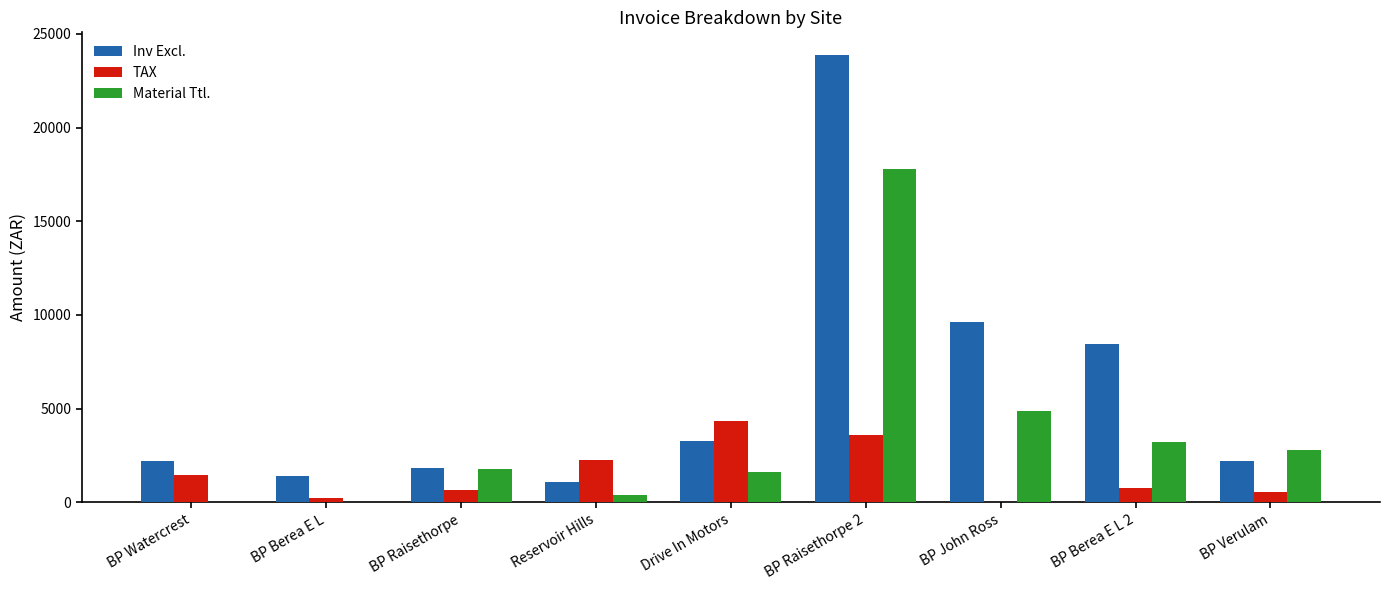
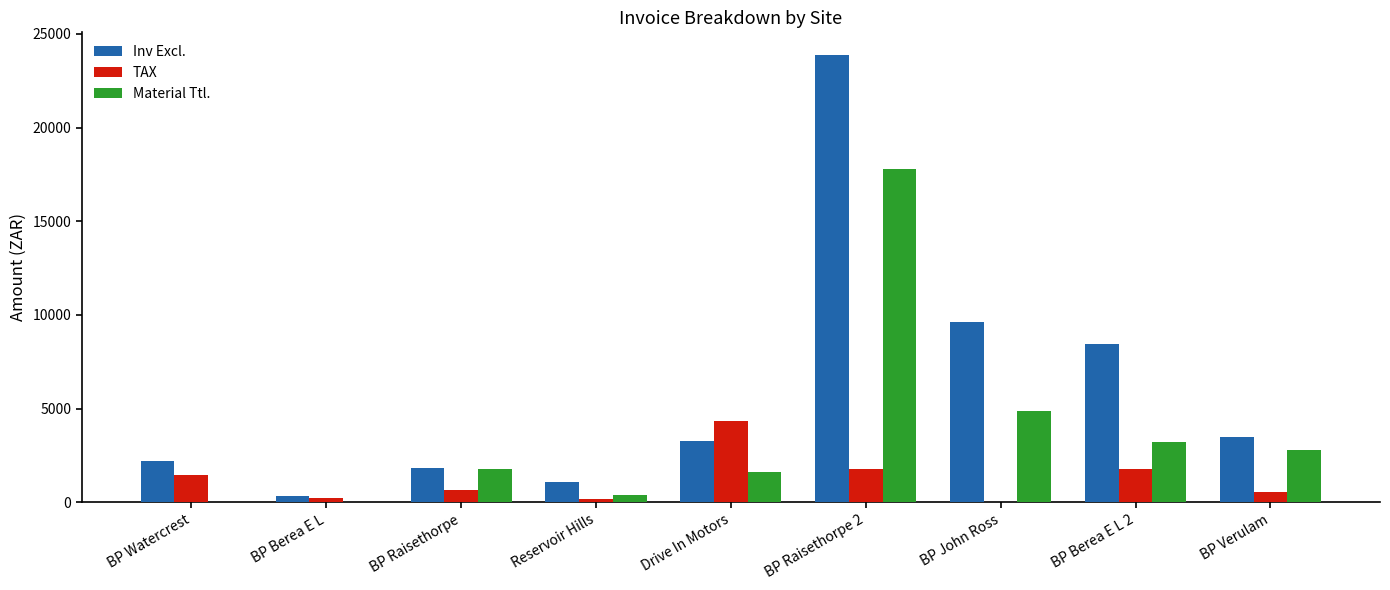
  {
    "Inv Excl.": {
      "BP Watercrest": 2200,
-     "BP Berea E L": 1400,
+     "BP Berea E L": 300,
      "BP Raisethorpe": 1800,
      "Reservoir Hills": 1100,
      "Drive In Motors": 3300,
      "BP Raisethorpe 2": 23900,
      "BP John Ross": 9600,
      "BP Berea E L 2": 8400,
-     "BP Verulam": 2200
+     "BP Verulam": 3500
    },
    "TAX": {
      "BP Watercrest": 1500,
      "BP Berea E L": 200,
      "BP Raisethorpe": 700,
-     "Reservoir Hills": 2300,
+     "Reservoir Hills": 200,
      "Drive In Motors": 4400,
-     "BP Raisethorpe 2": 3600,
+     "BP Raisethorpe 2": 1800,
      "BP John Ross": 0,
-     "BP Berea E L 2": 800,
+     "BP Berea E L 2": 1800,
      "BP Verulam": 500
    },
    "Material Ttl.": {
      "BP Watercrest": 0,
      "BP Berea E L": 0,
      "BP Raisethorpe": 1800,
      "Reservoir Hills": 400,
      "Drive In Motors": 1600,
      "BP Raisethorpe 2": 17800,
      "BP John Ross": 4900,
      "BP Berea E L 2": 3200,
      "BP Verulam": 2800
    }
  }
